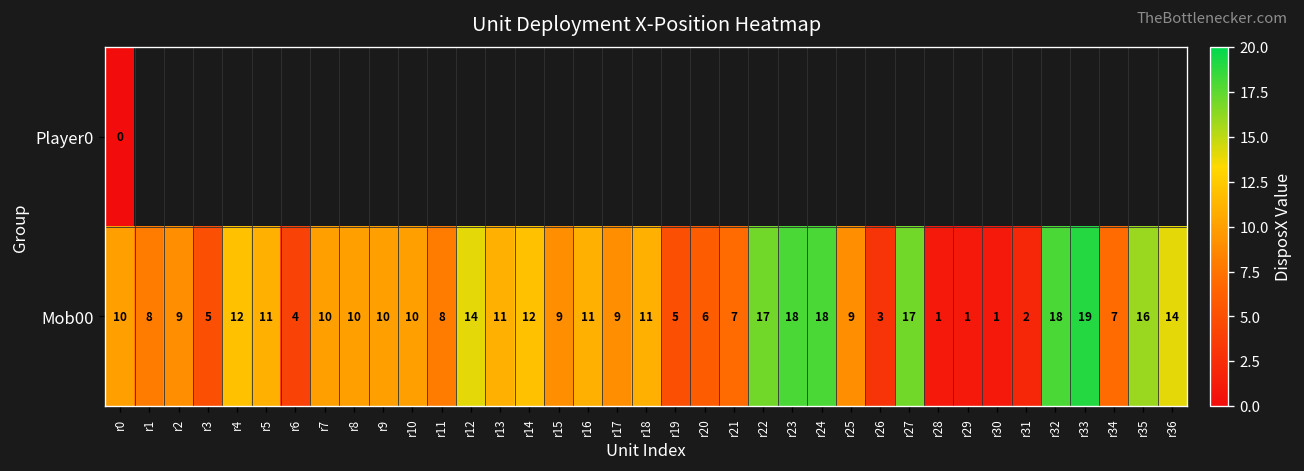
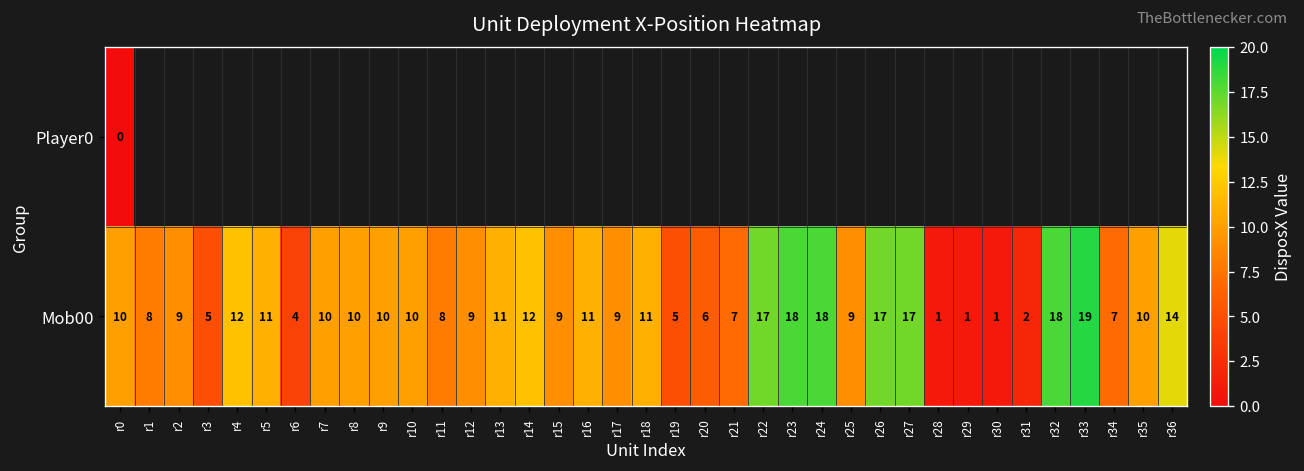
  {
    "Player0": {
      "r0": 0
    },
    "Mob00": {
      "r0": 10,
      "r1": 8,
      "r2": 9,
      "r3": 5,
      "r4": 12,
      "r5": 11,
      "r6": 4,
      "r7": 10,
      "r8": 10,
      "r9": 10,
      "r10": 10,
      "r11": 8,
-     "r12": 14,
+     "r12": 9,
      "r13": 11,
      "r14": 12,
      "r15": 9,
      "r16": 11,
      "r17": 9,
      "r18": 11,
      "r19": 5,
      "r20": 6,
      "r21": 7,
      "r22": 17,
      "r23": 18,
      "r24": 18,
      "r25": 9,
-     "r26": 3,
+     "r26": 17,
      "r27": 17,
      "r28": 1,
      "r29": 1,
      "r30": 1,
      "r31": 2,
      "r32": 18,
      "r33": 19,
      "r34": 7,
-     "r35": 16,
+     "r35": 10,
      "r36": 14
    }
  }
